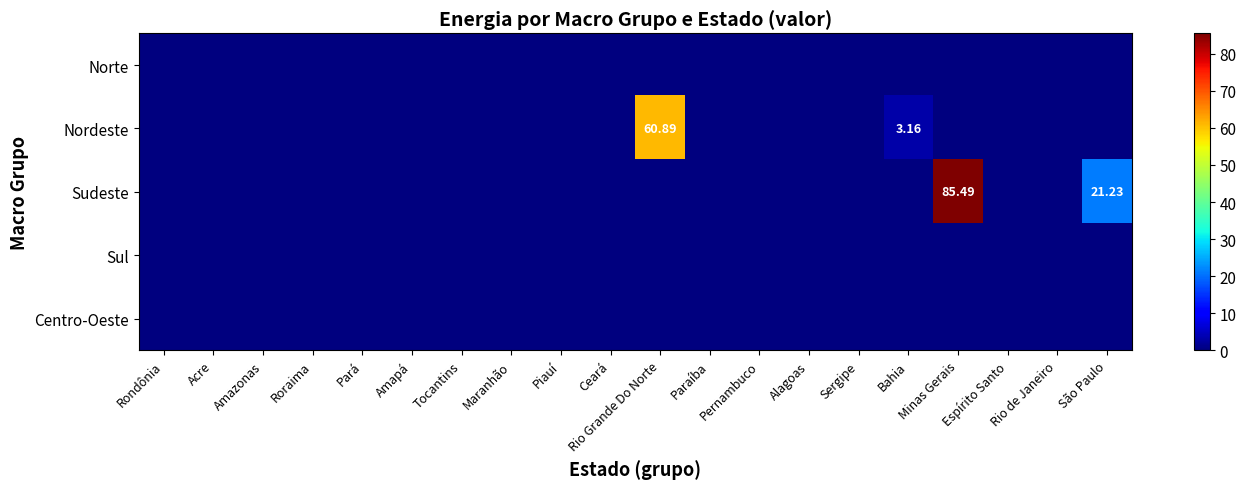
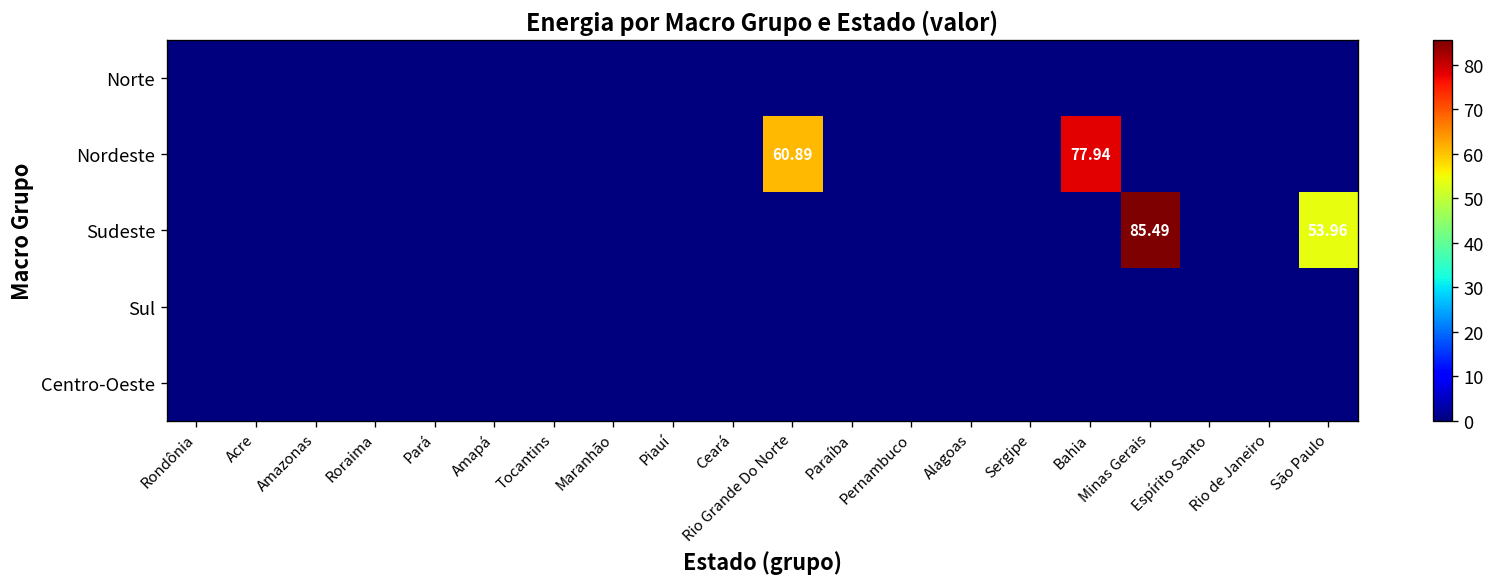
  {
    "Nordeste": {
      "Rio Grande Do Norte": 60.89,
-     "Bahia": 3.16
+     "Bahia": 77.94
    },
    "Sudeste": {
      "Minas Gerais": 85.49,
-     "São Paulo": 21.23
+     "São Paulo": 53.96
    }
  }
